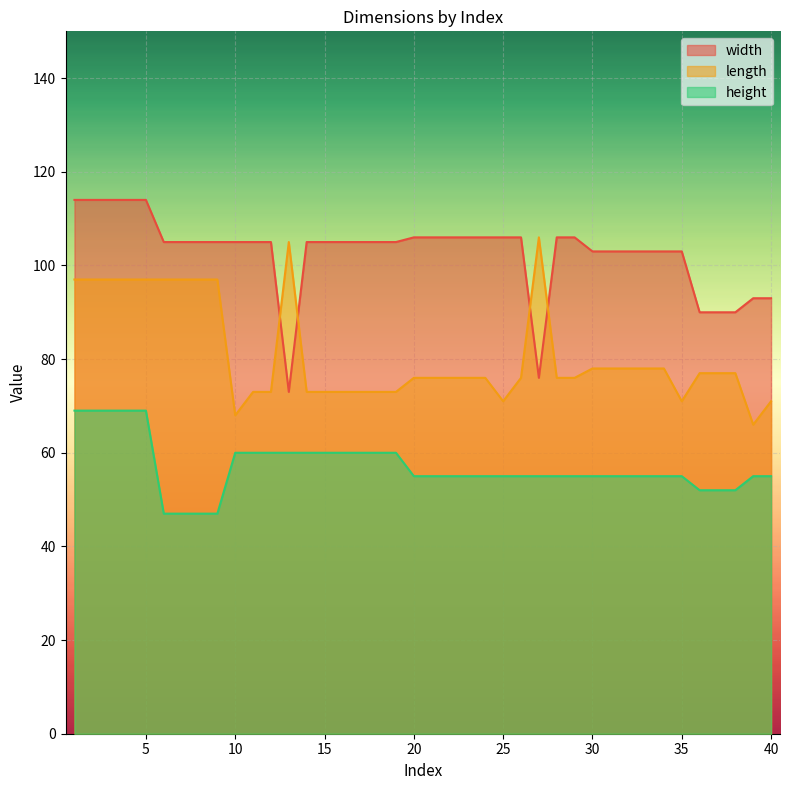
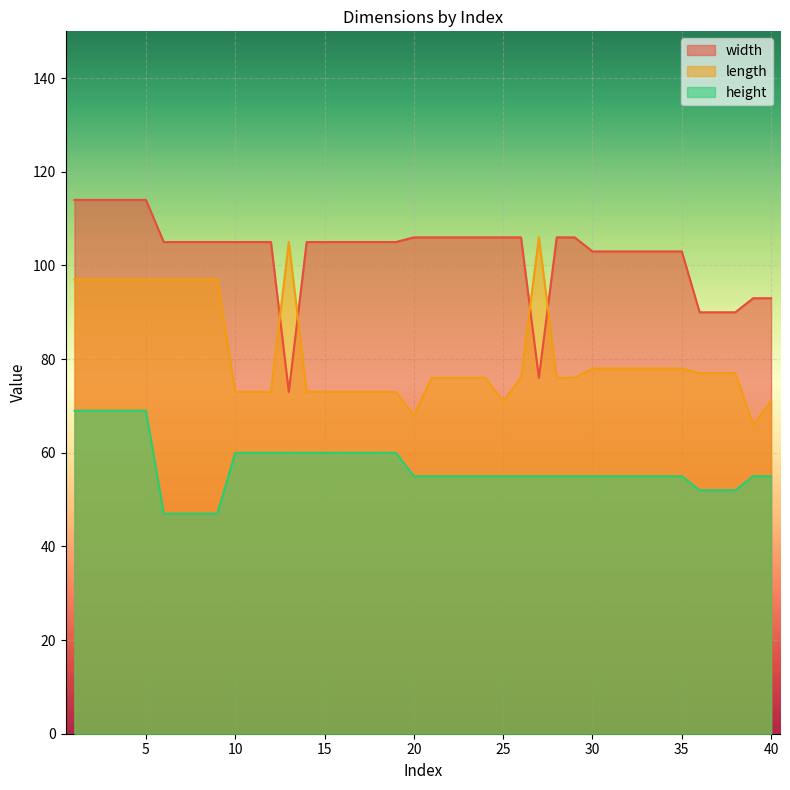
  {
    "width": {
      "5": 114,
      "10": 105,
      "15": 105,
      "20": 106,
      "25": 106,
      "30": 103,
      "35": 103,
      "40": 93
    },
    "length": {
      "5": 97,
-     "10": 68,
+     "10": 73,
      "15": 73,
-     "20": 76,
+     "20": 68,
      "25": 71,
      "30": 78,
-     "35": 71,
+     "35": 78,
      "40": 71
    },
    "height": {
      "5": 69,
      "10": 60,
      "15": 60,
      "20": 55,
      "25": 55,
      "30": 55,
      "35": 55,
      "40": 55
    }
  }
